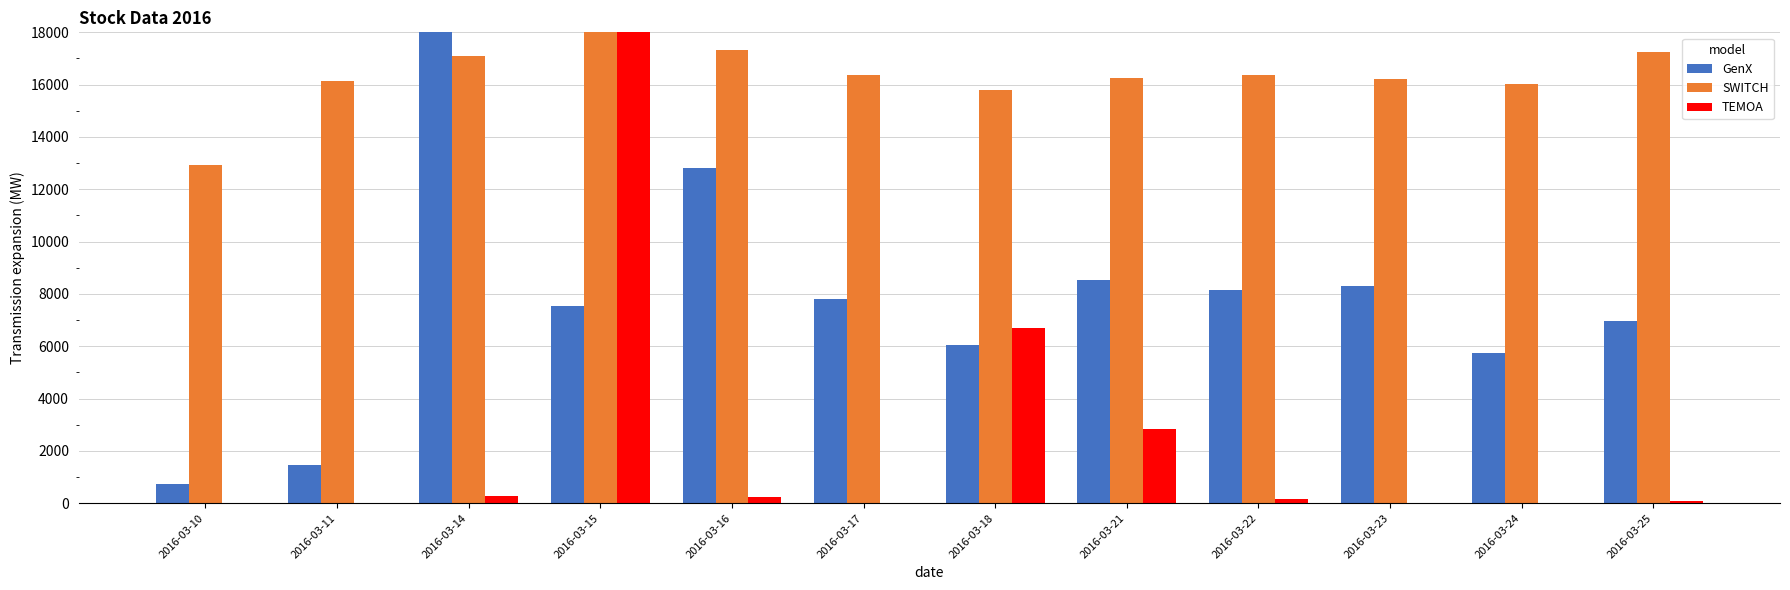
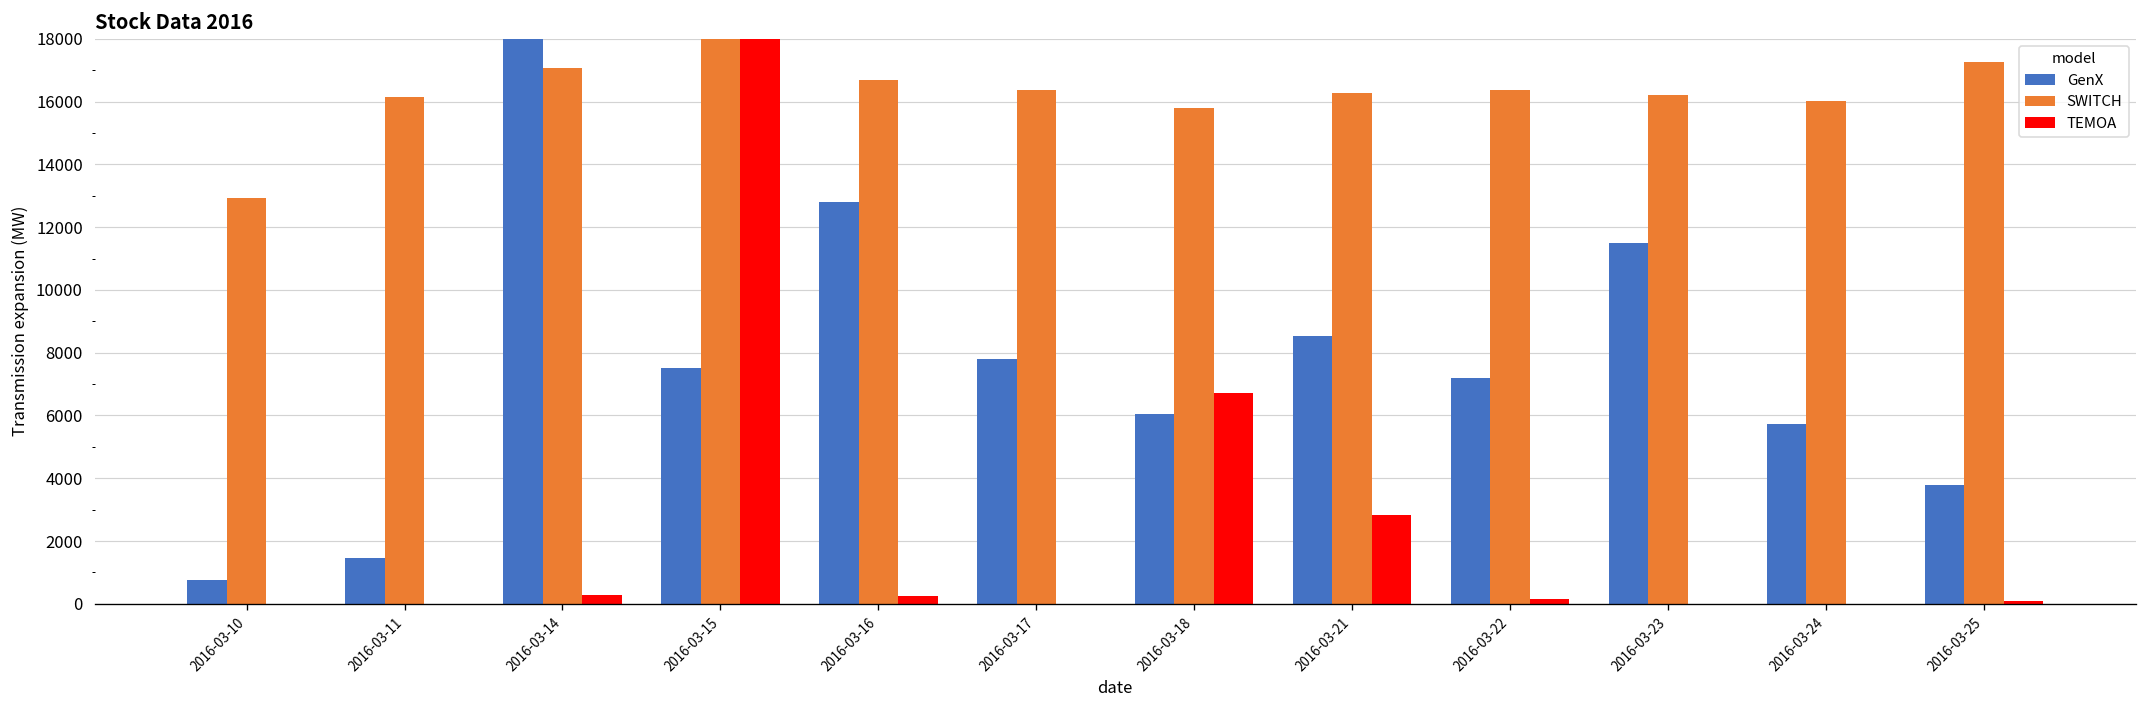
  {
    "GenX": {
      "2016-03-10": 700,
      "2016-03-11": 1500,
      "2016-03-14": 18000,
      "2016-03-15": 7500,
      "2016-03-16": 12800,
      "2016-03-17": 7800,
      "2016-03-18": 6000,
      "2016-03-21": 8500,
-     "2016-03-22": 8200,
-     "2016-03-23": 8300,
+     "2016-03-22": 7200,
+     "2016-03-23": 11500,
      "2016-03-24": 5700,
-     "2016-03-25": 7000
+     "2016-03-25": 3800
    },
    "SWITCH": {
      "2016-03-10": 12900,
      "2016-03-11": 16100,
      "2016-03-14": 17100,
      "2016-03-15": 18000,
-     "2016-03-16": 17300,
+     "2016-03-16": 16700,
      "2016-03-17": 16400,
      "2016-03-18": 15800,
      "2016-03-21": 16300,
      "2016-03-22": 16400,
      "2016-03-23": 16200,
      "2016-03-24": 16000,
      "2016-03-25": 17300
    },
    "TEMOA": {
      "2016-03-10": 0,
      "2016-03-11": 0,
      "2016-03-14": 300,
      "2016-03-15": 18000,
      "2016-03-16": 300,
      "2016-03-17": 0,
      "2016-03-18": 6700,
      "2016-03-21": 2800,
      "2016-03-22": 100,
      "2016-03-23": 0,
      "2016-03-24": 0
    }
  }
